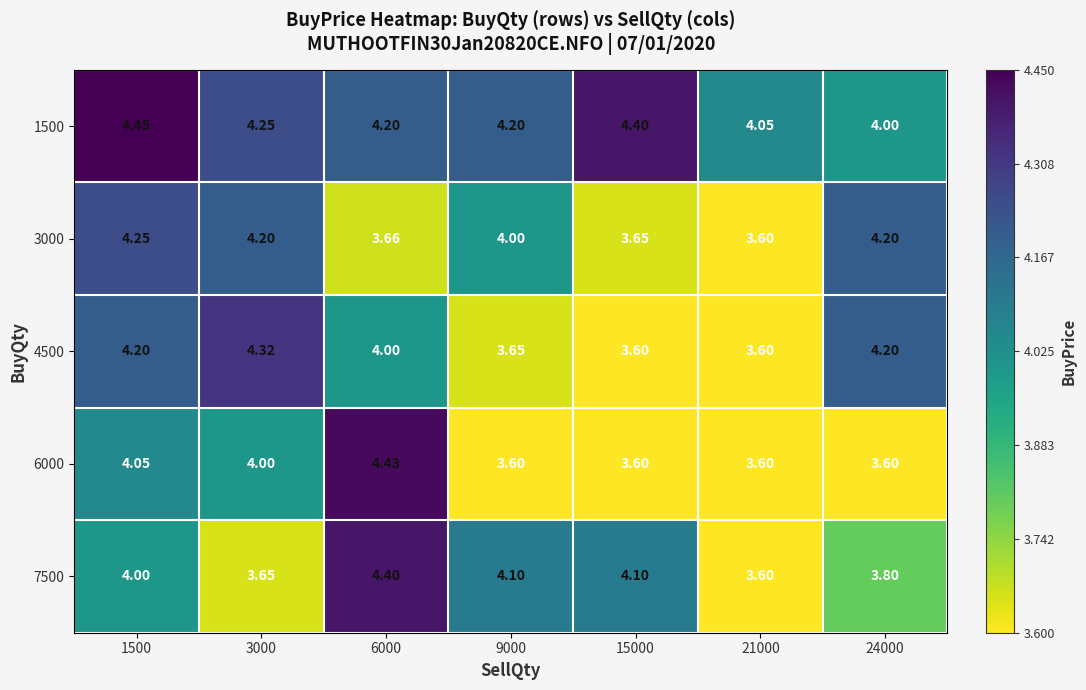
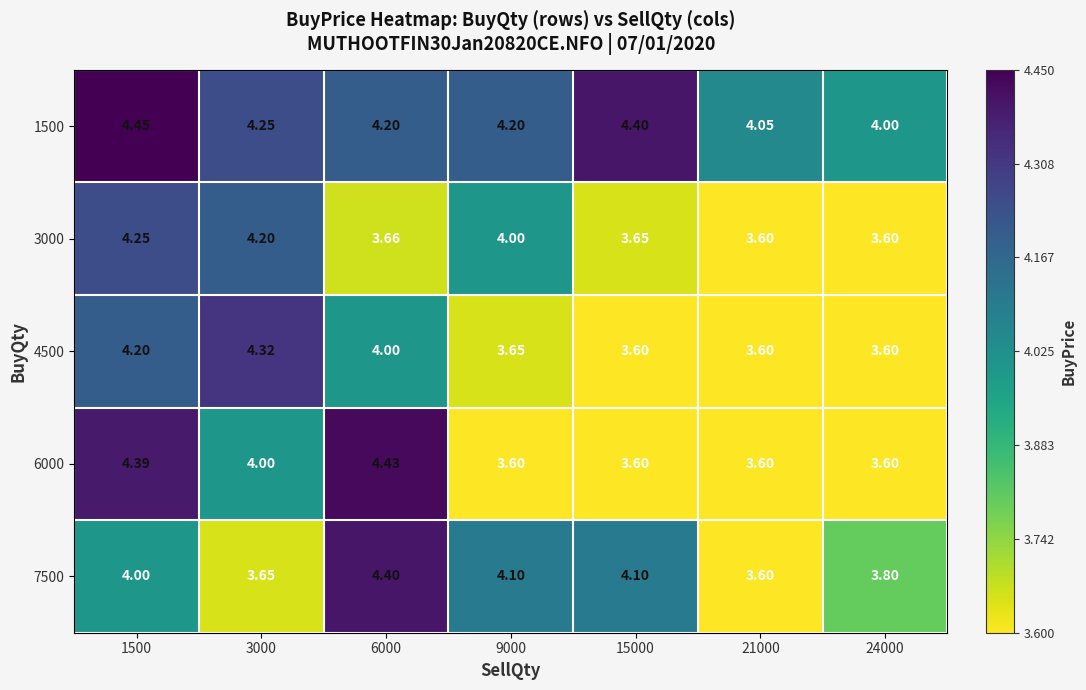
  {
    "1500": {
      "1500": 4.45,
      "3000": 4.25,
      "6000": 4.20,
      "9000": 4.20,
      "15000": 4.40,
      "21000": 4.05,
      "24000": 4.00
    },
    "3000": {
      "1500": 4.25,
      "3000": 4.20,
      "6000": 3.66,
      "9000": 4.00,
      "15000": 3.65,
      "21000": 3.60,
-     "24000": 4.20
+     "24000": 3.60
    },
    "4500": {
      "1500": 4.20,
      "3000": 4.32,
      "6000": 4.00,
      "9000": 3.65,
      "15000": 3.60,
      "21000": 3.60,
-     "24000": 4.20
+     "24000": 3.60
    },
    "6000": {
-     "1500": 4.05,
+     "1500": 4.39,
      "3000": 4.00,
      "6000": 4.43,
      "9000": 3.60,
      "15000": 3.60,
      "21000": 3.60,
      "24000": 3.60
    },
    "7500": {
      "1500": 4.00,
      "3000": 3.65,
      "6000": 4.40,
      "9000": 4.10,
      "15000": 4.10,
      "21000": 3.60,
      "24000": 3.80
    }
  }
